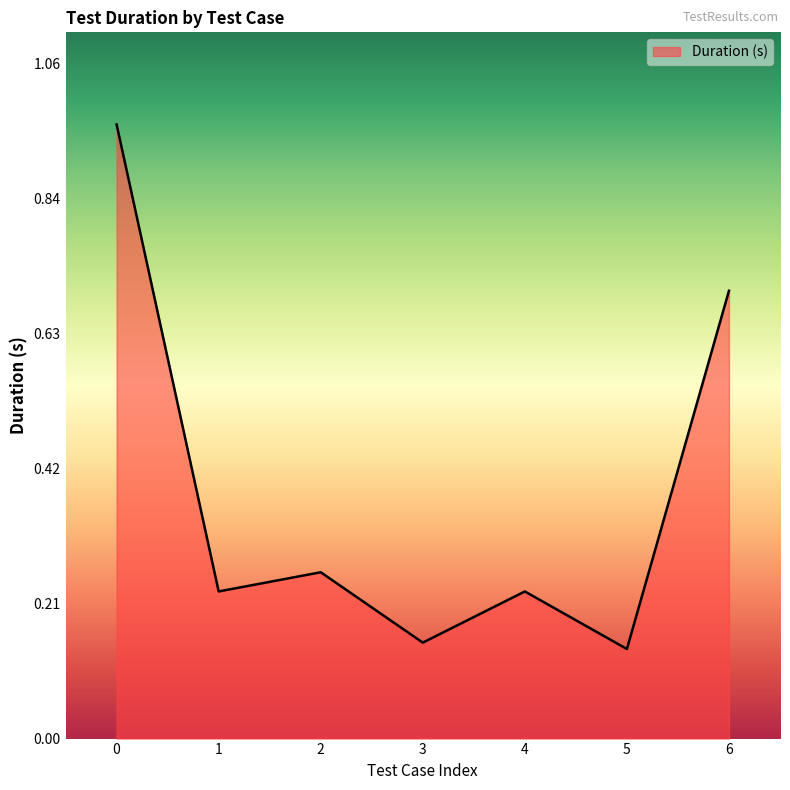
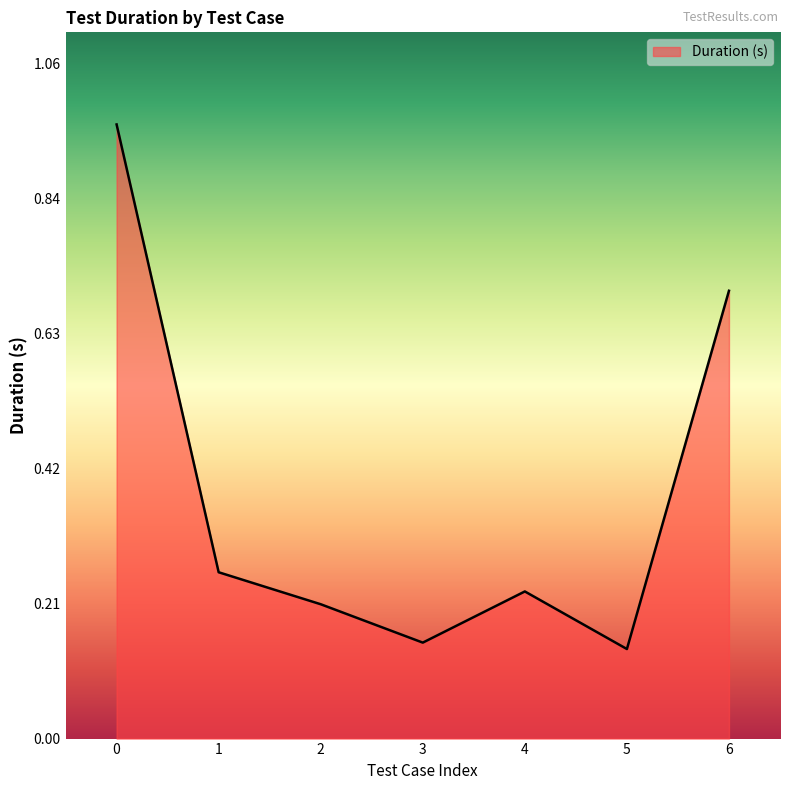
  {
    "0": 0.96,
-   "1": 0.23,
-   "2": 0.26,
+   "1": 0.26,
+   "2": 0.21,
    "3": 0.15,
    "4": 0.23,
    "5": 0.14,
    "6": 0.70
  }
